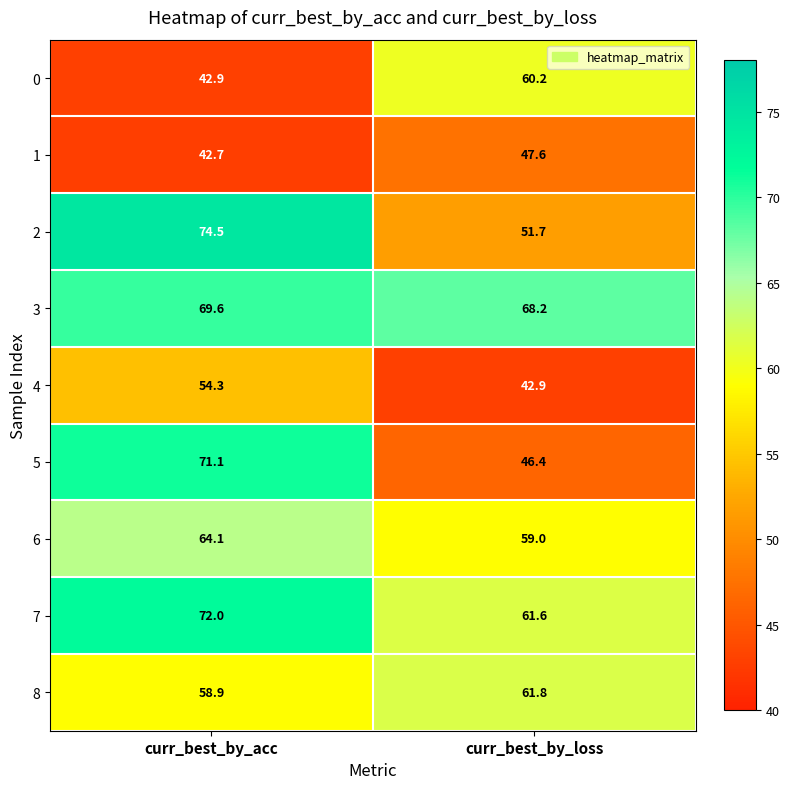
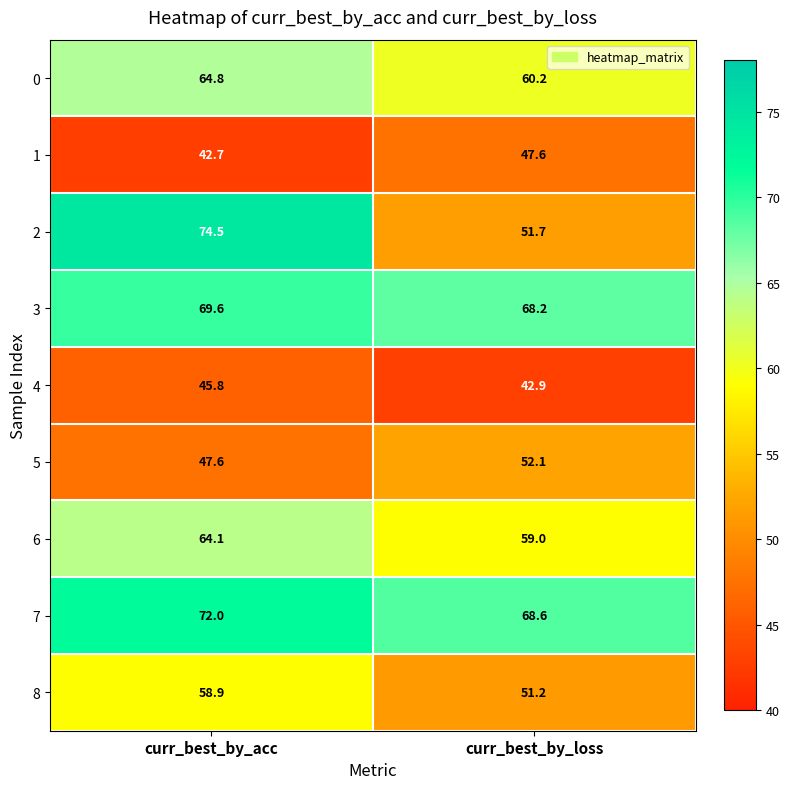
  {
    "0": {
-     "curr_best_by_acc": 42.9,
+     "curr_best_by_acc": 64.8,
      "curr_best_by_loss": 60.2
    },
    "1": {
      "curr_best_by_acc": 42.7,
      "curr_best_by_loss": 47.6
    },
    "2": {
      "curr_best_by_acc": 74.5,
      "curr_best_by_loss": 51.7
    },
    "3": {
      "curr_best_by_acc": 69.6,
      "curr_best_by_loss": 68.2
    },
    "4": {
-     "curr_best_by_acc": 54.3,
+     "curr_best_by_acc": 45.8,
      "curr_best_by_loss": 42.9
    },
    "5": {
-     "curr_best_by_acc": 71.1,
-     "curr_best_by_loss": 46.4
+     "curr_best_by_acc": 47.6,
+     "curr_best_by_loss": 52.1
    },
    "6": {
      "curr_best_by_acc": 64.1,
      "curr_best_by_loss": 59.0
    },
    "7": {
      "curr_best_by_acc": 72.0,
-     "curr_best_by_loss": 61.6
+     "curr_best_by_loss": 68.6
    },
    "8": {
      "curr_best_by_acc": 58.9,
-     "curr_best_by_loss": 61.8
+     "curr_best_by_loss": 51.2
    }
  }
